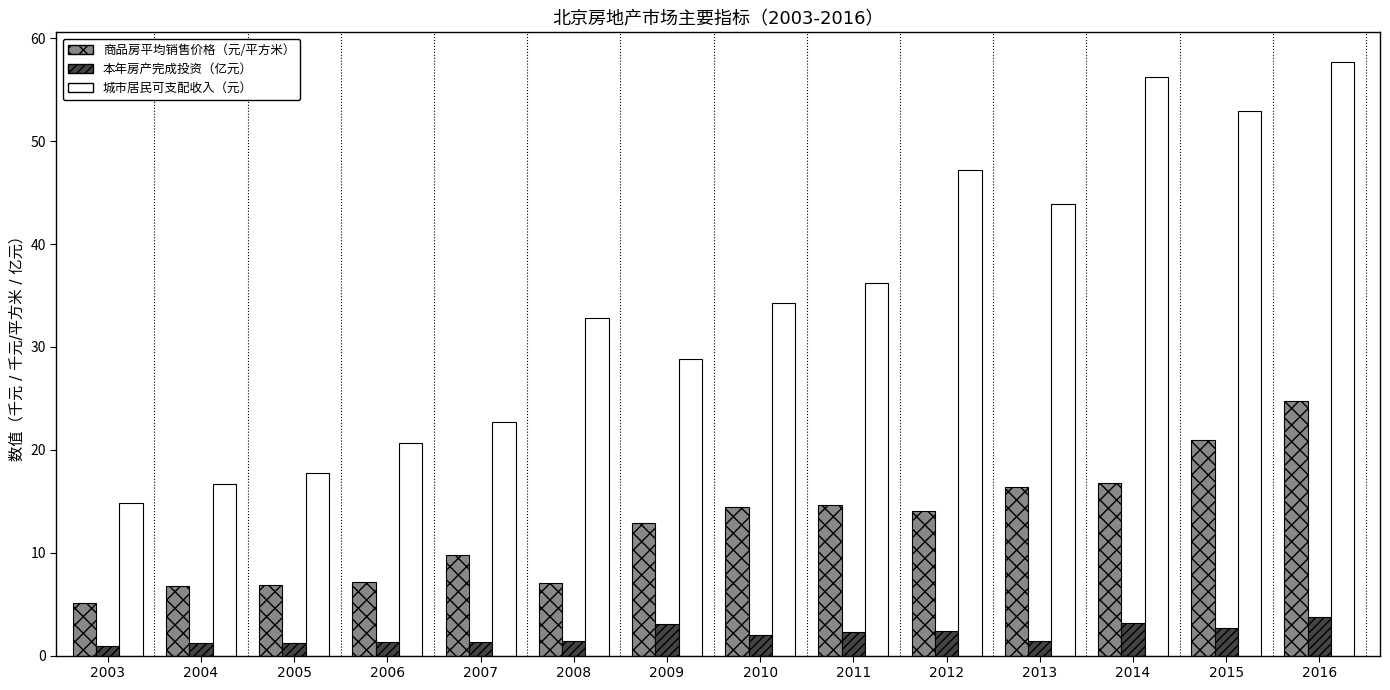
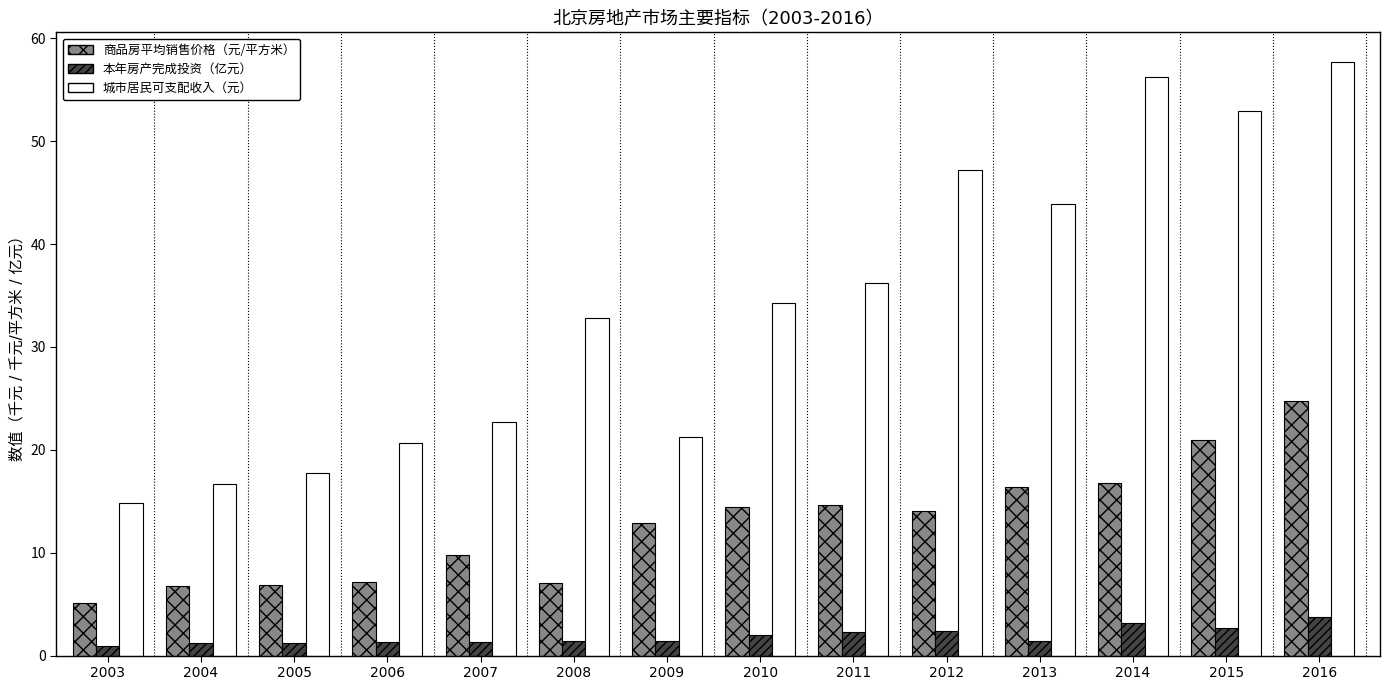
  {
    "商品房平均销售价格（元/平方米）": {
      "2003": 5.1,
      "2004": 6.7,
      "2005": 6.8,
      "2006": 7.2,
      "2007": 9.7,
      "2008": 7.0,
      "2009": 12.8,
      "2010": 14.5,
      "2011": 14.6,
      "2012": 14.1,
      "2013": 16.4,
      "2014": 16.8,
      "2015": 20.9,
      "2016": 24.7
    },
    "本年房产完成投资（亿元）": {
      "2003": 0.9,
      "2004": 1.2,
      "2005": 1.2,
      "2006": 1.3,
      "2007": 1.3,
      "2008": 1.4,
-     "2009": 3.1,
+     "2009": 1.5,
      "2010": 2.0,
      "2011": 2.3,
      "2012": 2.4,
      "2013": 1.4,
      "2014": 3.2,
      "2015": 2.7,
      "2016": 3.7
    },
    "城市居民可支配收入（元）": {
      "2003": 14.9,
      "2004": 16.7,
      "2005": 17.7,
      "2006": 20.7,
      "2007": 22.7,
      "2008": 32.8,
-     "2009": 28.8,
+     "2009": 21.3,
      "2010": 34.3,
      "2011": 36.2,
      "2012": 47.2,
      "2013": 43.9,
      "2014": 56.3,
      "2015": 53.0,
      "2016": 57.7
    }
  }
